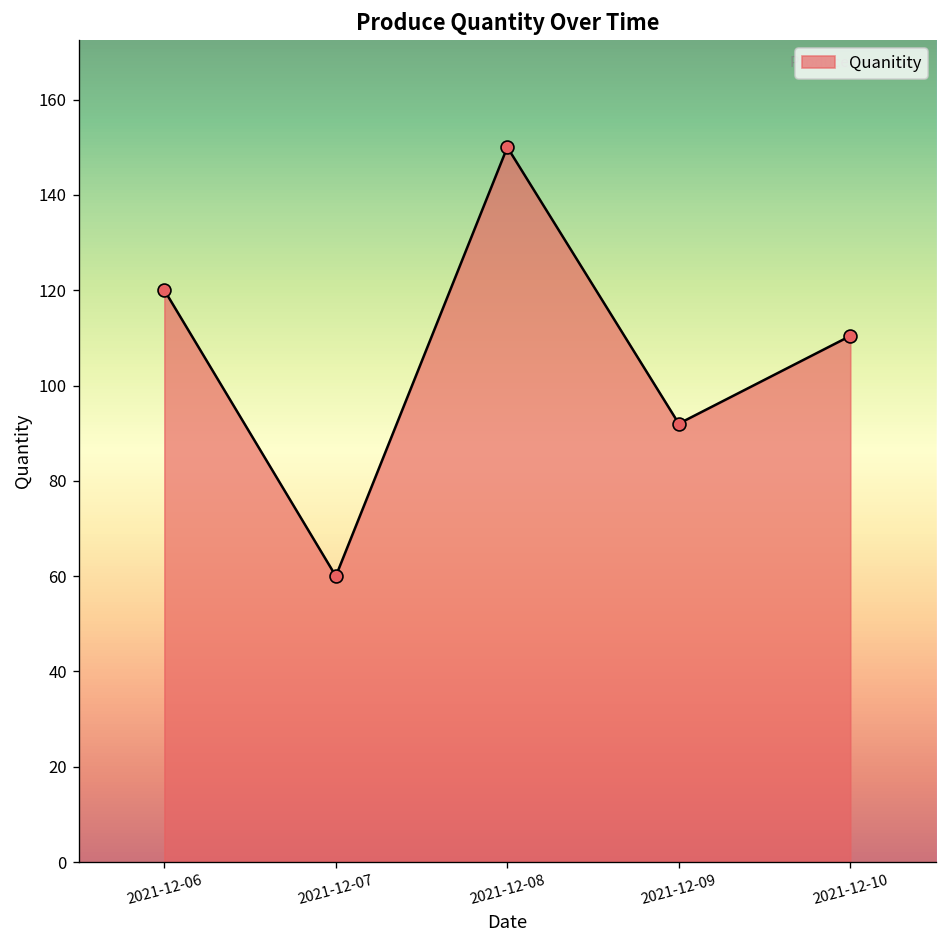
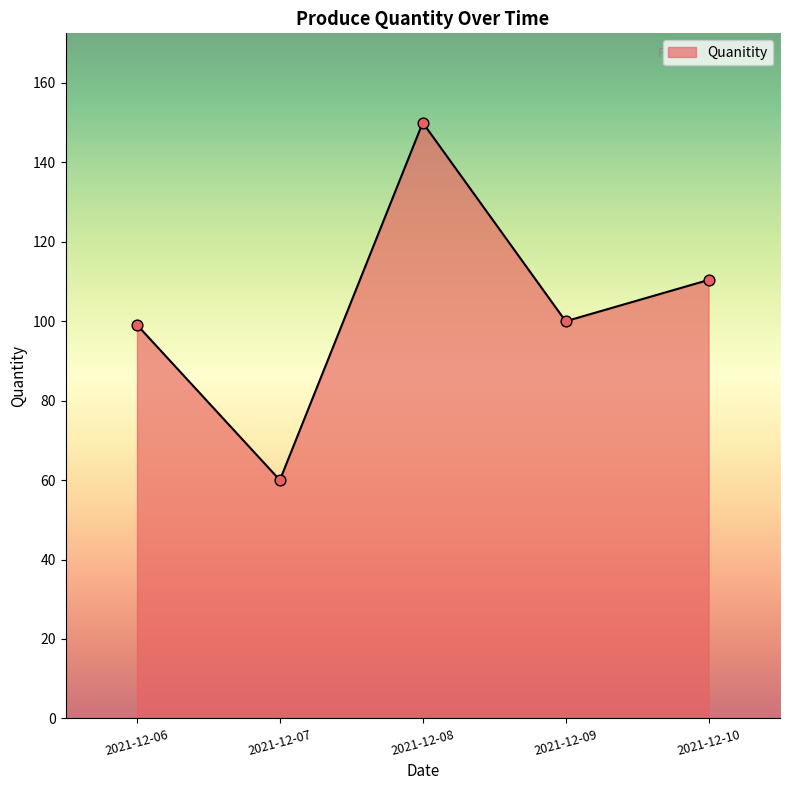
  {
-   "2021-12-06": 120,
+   "2021-12-06": 99,
    "2021-12-07": 60,
    "2021-12-08": 150,
-   "2021-12-09": 92,
+   "2021-12-09": 100,
    "2021-12-10": 110
  }
